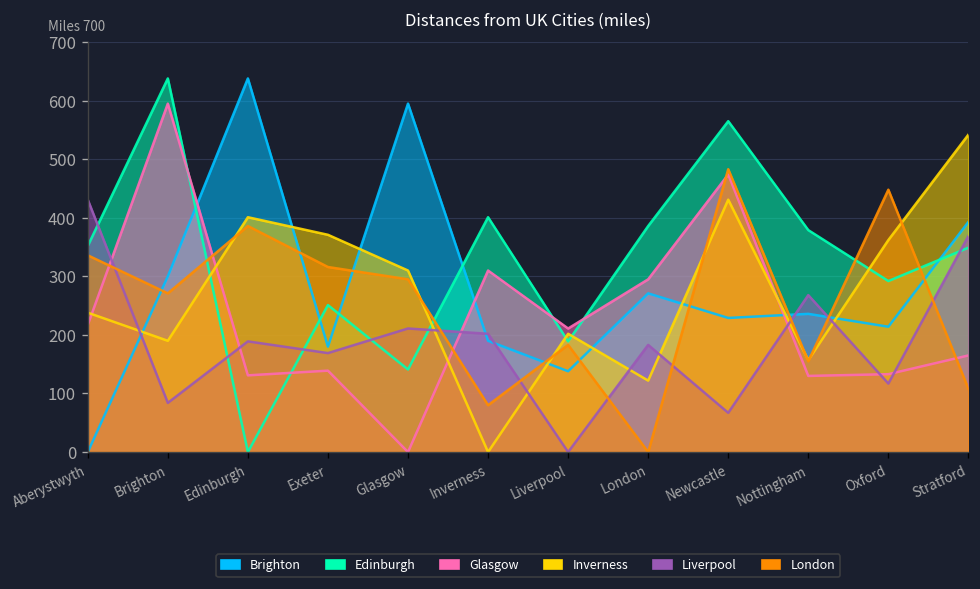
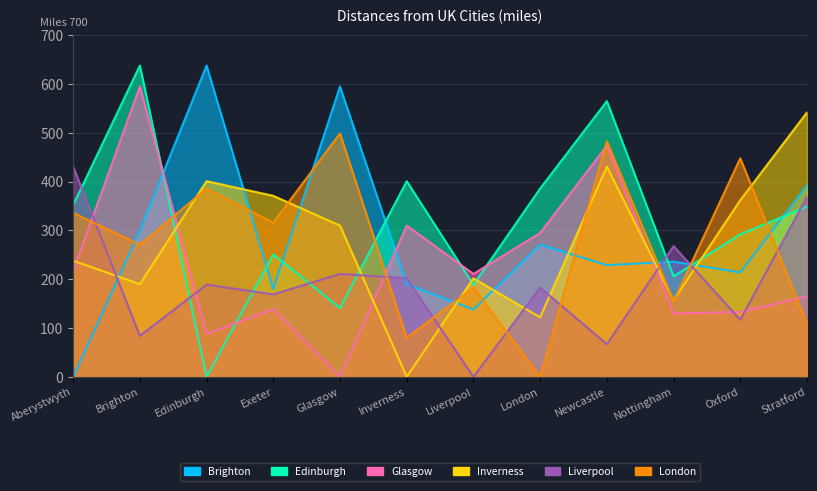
  {
    "Brighton": {
      "Aberystwyth": 0,
      "Brighton": 300,
      "Edinburgh": 640,
      "Exeter": 180,
      "Glasgow": 600,
      "Inverness": 190,
      "Liverpool": 140,
      "London": 270,
      "Newcastle": 230,
      "Nottingham": 240,
      "Oxford": 210,
      "Stratford": 390
    },
    "Edinburgh": {
      "Aberystwyth": 350,
      "Brighton": 640,
      "Edinburgh": 0,
      "Exeter": 250,
      "Glasgow": 140,
      "Inverness": 400,
      "Liverpool": 190,
      "London": 390,
      "Newcastle": 570,
-     "Nottingham": 380,
+     "Nottingham": 210,
      "Oxford": 290,
      "Stratford": 350
    },
    "Glasgow": {
      "Aberystwyth": 220,
      "Brighton": 600,
-     "Edinburgh": 130,
+     "Edinburgh": 90,
      "Exeter": 140,
      "Glasgow": 0,
      "Inverness": 310,
      "Liverpool": 210,
      "London": 300,
      "Newcastle": 470,
      "Nottingham": 130,
      "Oxford": 130,
      "Stratford": 170
    },
    "Inverness": {
      "Aberystwyth": 240,
      "Brighton": 190,
      "Edinburgh": 400,
      "Exeter": 370,
      "Glasgow": 310,
      "Inverness": 0,
      "Liverpool": 200,
      "London": 120,
      "Newcastle": 430,
      "Oxford": 360,
      "Stratford": 540
    },
    "Liverpool": {
      "Aberystwyth": 430,
      "Brighton": 80,
      "Edinburgh": 190,
      "Exeter": 170,
      "Glasgow": 210,
      "Inverness": 200,
      "Liverpool": 0,
      "London": 180,
      "Newcastle": 70,
      "Nottingham": 270,
      "Oxford": 120,
      "Stratford": 370
    },
    "London": {
      "Aberystwyth": 340,
      "Brighton": 270,
      "Edinburgh": 390,
      "Exeter": 320,
-     "Glasgow": 300,
+     "Glasgow": 500,
      "Inverness": 80,
      "Liverpool": 180,
      "London": 0,
      "Newcastle": 480,
      "Oxford": 450,
      "Stratford": 110
    }
  }
